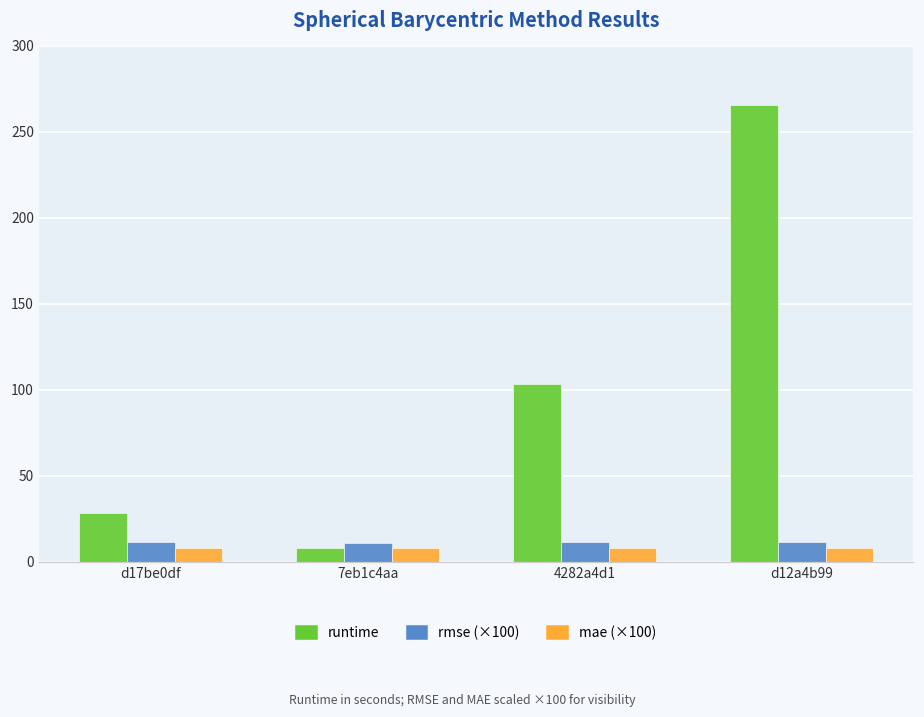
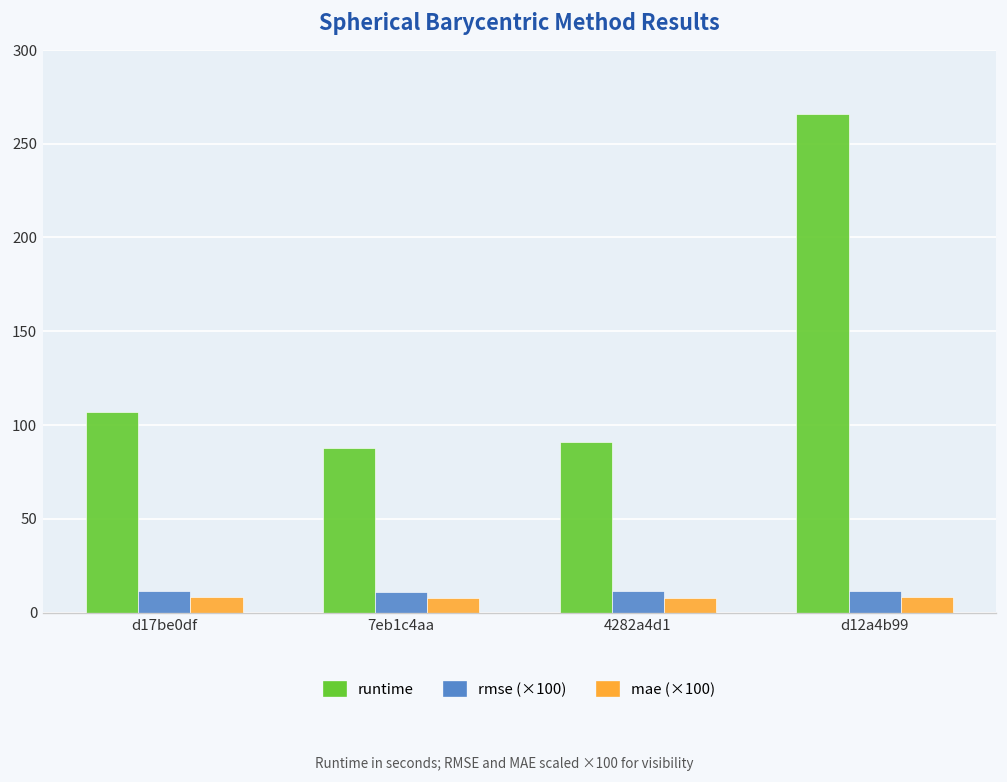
  {
    "runtime": {
-     "d17be0df": 28,
-     "7eb1c4aa": 8,
-     "4282a4d1": 103,
+     "d17be0df": 107,
+     "7eb1c4aa": 88,
+     "4282a4d1": 91,
      "d12a4b99": 266
    },
    "rmse (×100)": {
      "d17be0df": 12,
      "7eb1c4aa": 11,
      "4282a4d1": 12,
      "d12a4b99": 11
    },
    "mae (×100)": {
      "d17be0df": 8,
      "7eb1c4aa": 8,
      "4282a4d1": 8,
      "d12a4b99": 8
    }
  }
